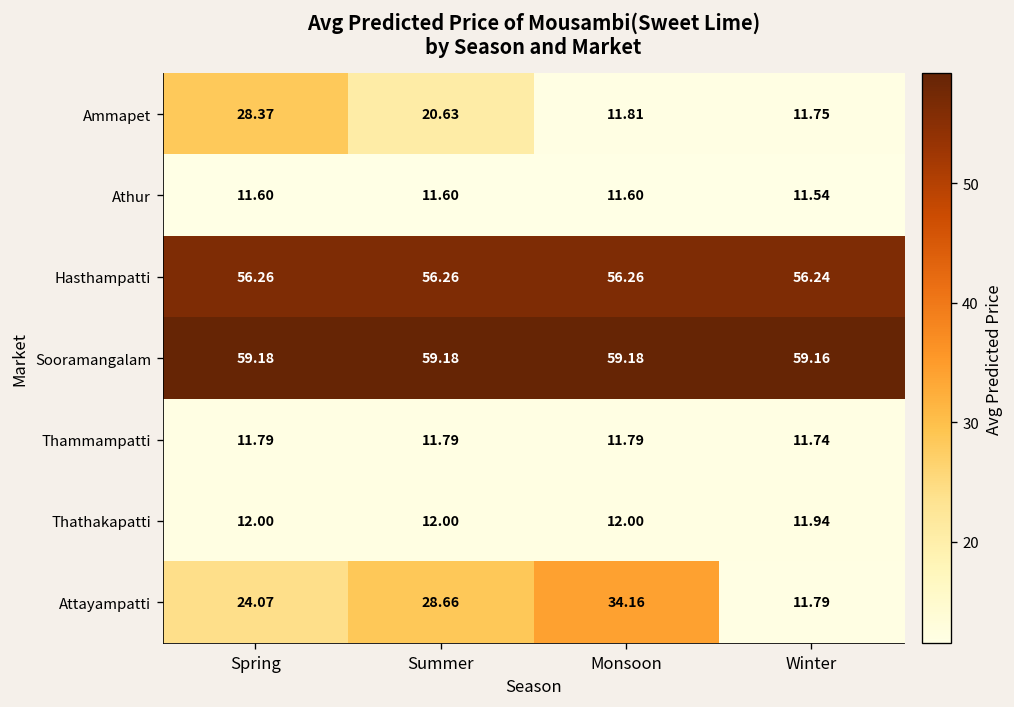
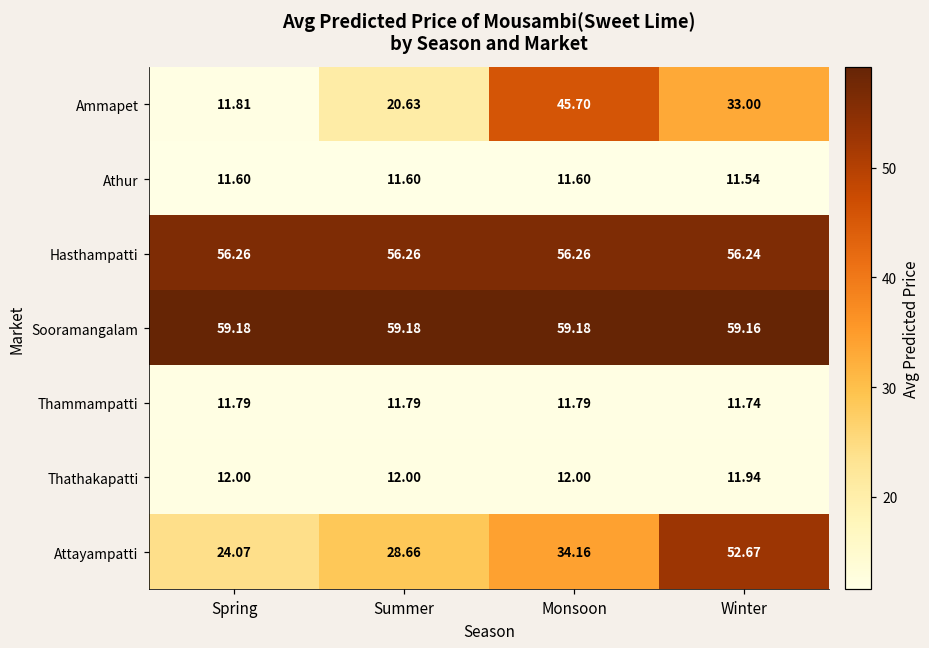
  {
    "Ammapet": {
-     "Spring": 28.37,
+     "Spring": 11.81,
      "Summer": 20.63,
-     "Monsoon": 11.81,
-     "Winter": 11.75
+     "Monsoon": 45.70,
+     "Winter": 33.00
    },
    "Athur": {
      "Spring": 11.60,
      "Summer": 11.60,
      "Monsoon": 11.60,
      "Winter": 11.54
    },
    "Hasthampatti": {
      "Spring": 56.26,
      "Summer": 56.26,
      "Monsoon": 56.26,
      "Winter": 56.24
    },
    "Sooramangalam": {
      "Spring": 59.18,
      "Summer": 59.18,
      "Monsoon": 59.18,
      "Winter": 59.16
    },
    "Thammampatti": {
      "Spring": 11.79,
      "Summer": 11.79,
      "Monsoon": 11.79,
      "Winter": 11.74
    },
    "Thathakapatti": {
      "Spring": 12.00,
      "Summer": 12.00,
      "Monsoon": 12.00,
      "Winter": 11.94
    },
    "Attayampatti": {
      "Spring": 24.07,
      "Summer": 28.66,
      "Monsoon": 34.16,
-     "Winter": 11.79
+     "Winter": 52.67
    }
  }
